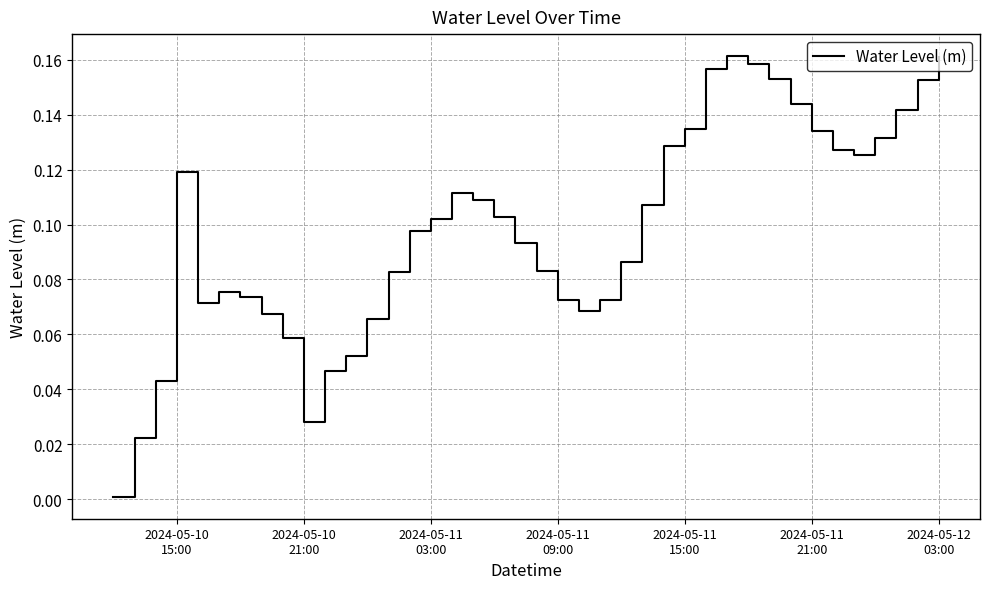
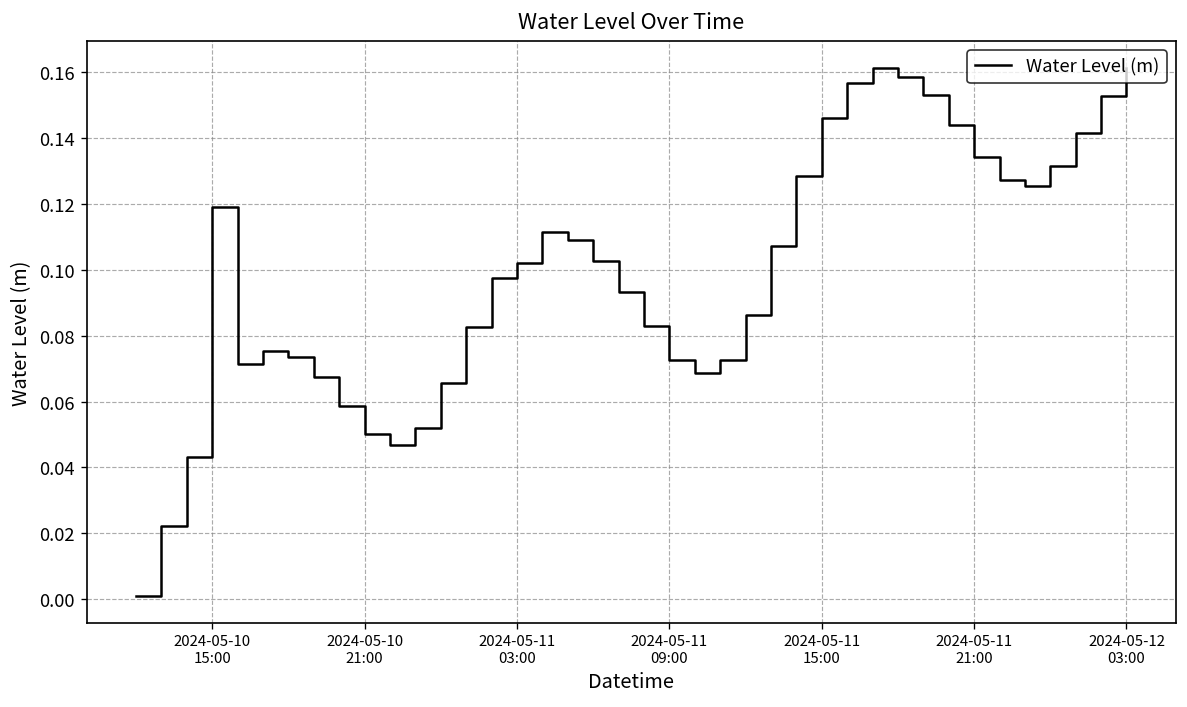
  {
    "2024-05-10 15:00": 0.119,
-   "2024-05-10 21:00": 0.028,
+   "2024-05-10 21:00": 0.050,
    "2024-05-11 03:00": 0.102,
    "2024-05-11 09:00": 0.073,
-   "2024-05-11 15:00": 0.135,
+   "2024-05-11 15:00": 0.146,
    "2024-05-11 21:00": 0.134
  }
